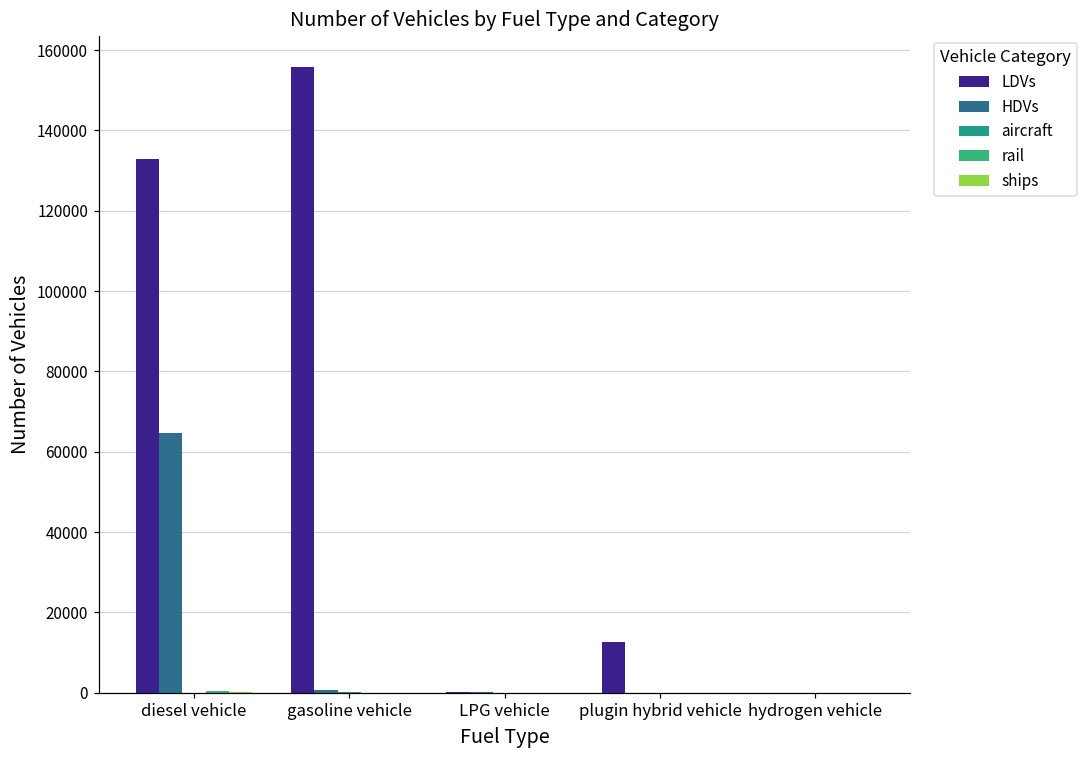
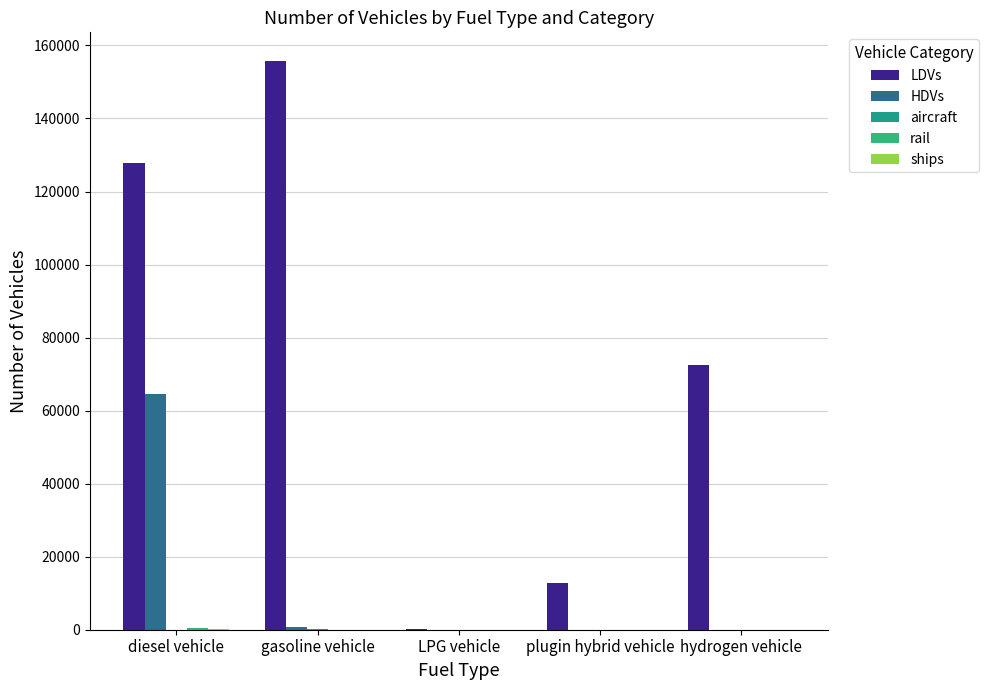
  {
    "LDVs": {
-     "diesel vehicle": 133000,
+     "diesel vehicle": 128000,
      "gasoline vehicle": 156000,
      "plugin hybrid vehicle": 13000,
-     "hydrogen vehicle": 0
+     "hydrogen vehicle": 73000
    },
    "ships": {
      "gasoline vehicle": 0,
      "LPG vehicle": 0,
      "plugin hybrid vehicle": 0,
      "hydrogen vehicle": 0
    }
  }
